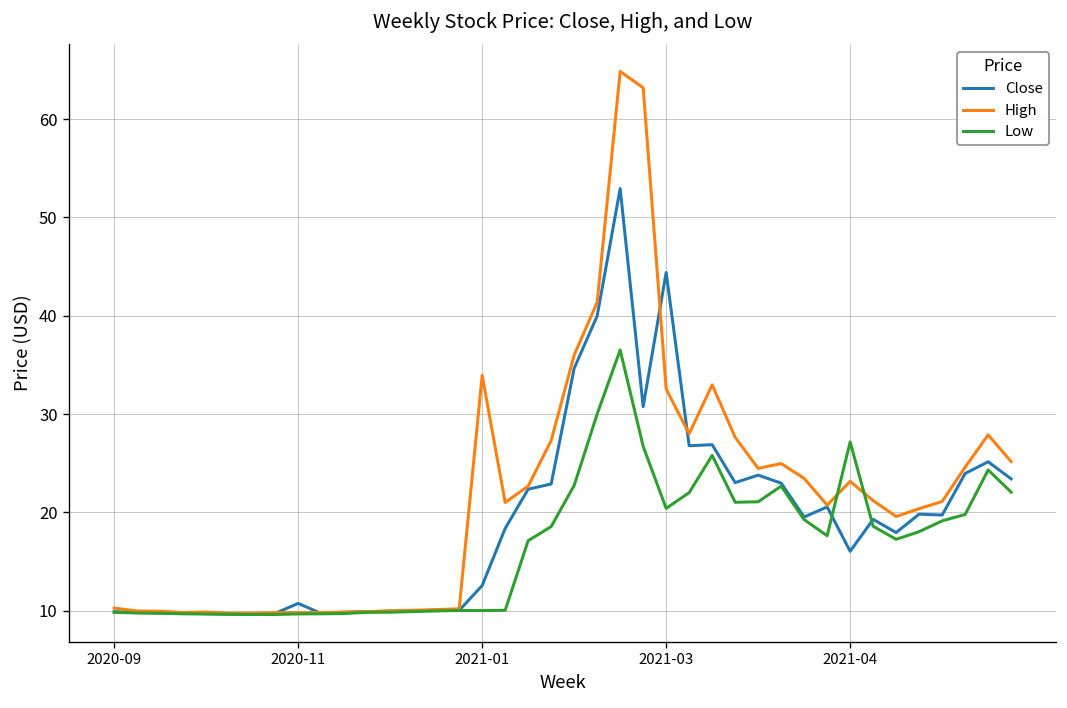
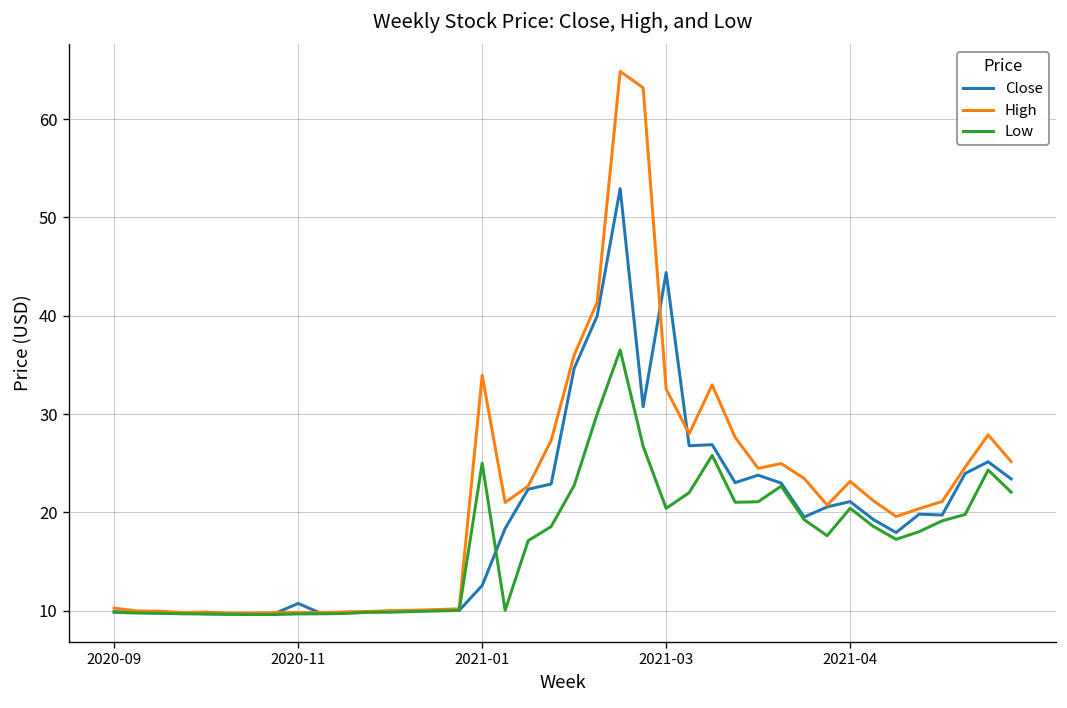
  {
    "Close": {
      "2020-11": 11,
      "2021-01": 13,
      "2021-03": 44,
-     "2021-04": 16
+     "2021-04": 21
    },
    "High": {
      "2020-09": 10,
      "2021-01": 34,
      "2021-03": 33,
      "2021-04": 23
    },
    "Low": {
-     "2021-01": 10,
+     "2021-01": 25,
      "2021-03": 20,
-     "2021-04": 27
+     "2021-04": 20
    }
  }
